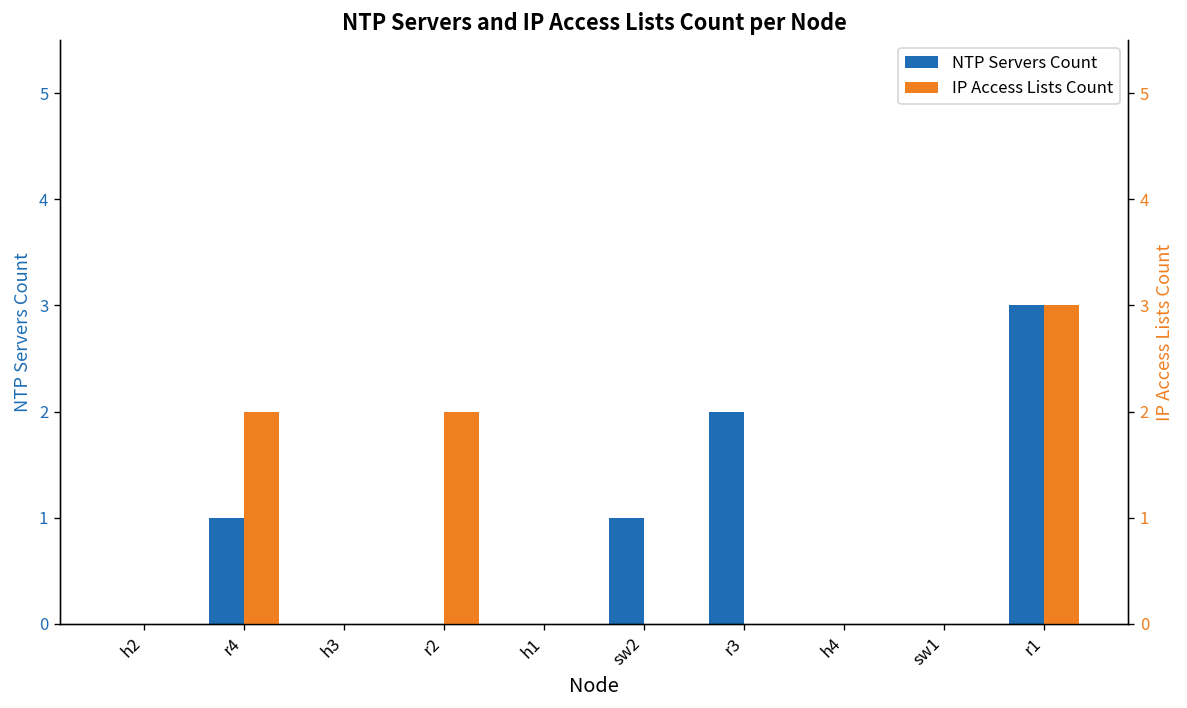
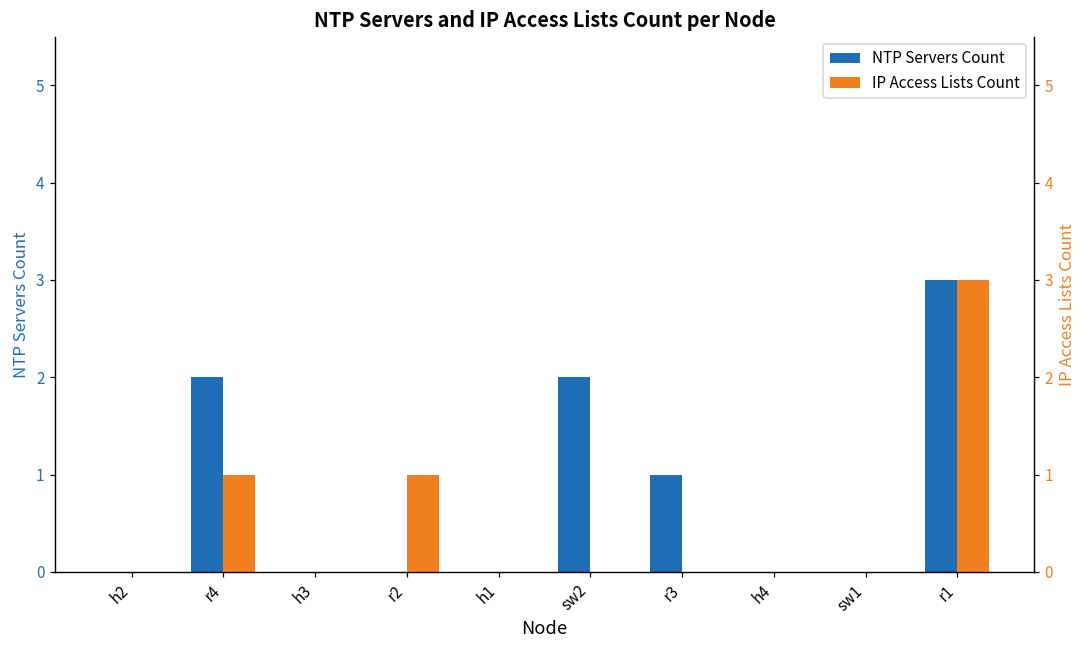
  {
    "NTP Servers Count": {
      "h2": 0,
-     "r4": 1,
+     "r4": 2,
      "h3": 0,
      "r2": 0,
      "h1": 0,
-     "sw2": 1,
-     "r3": 2,
+     "sw2": 2,
+     "r3": 1,
      "h4": 0,
      "sw1": 0,
      "r1": 3
    },
    "IP Access Lists Count": {
      "h2": 0,
-     "r4": 2,
+     "r4": 1,
      "h3": 0,
-     "r2": 2,
+     "r2": 1,
      "h1": 0,
      "sw2": 0,
      "r3": 0,
      "h4": 0,
      "sw1": 0,
      "r1": 3
    }
  }
